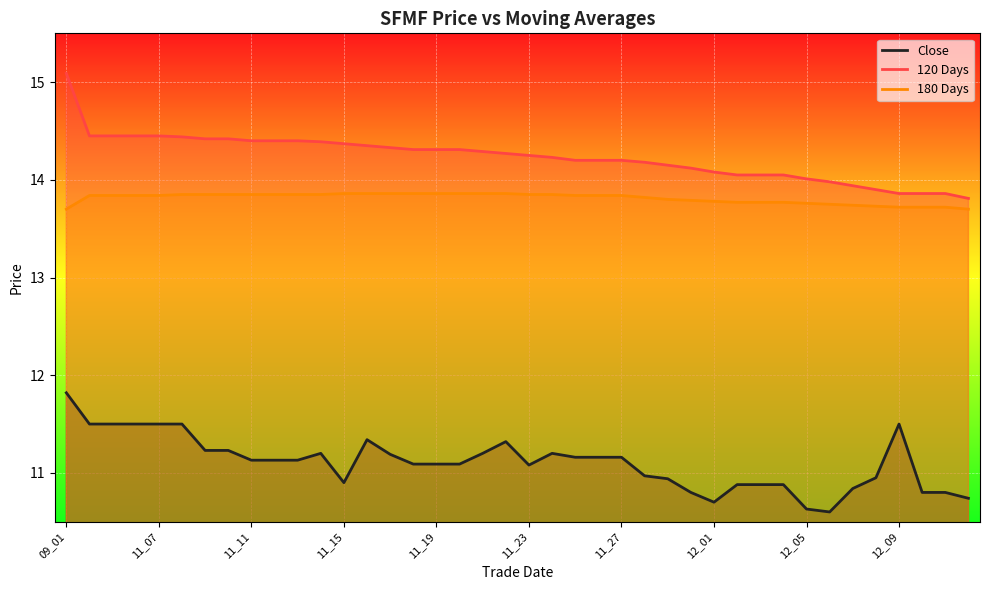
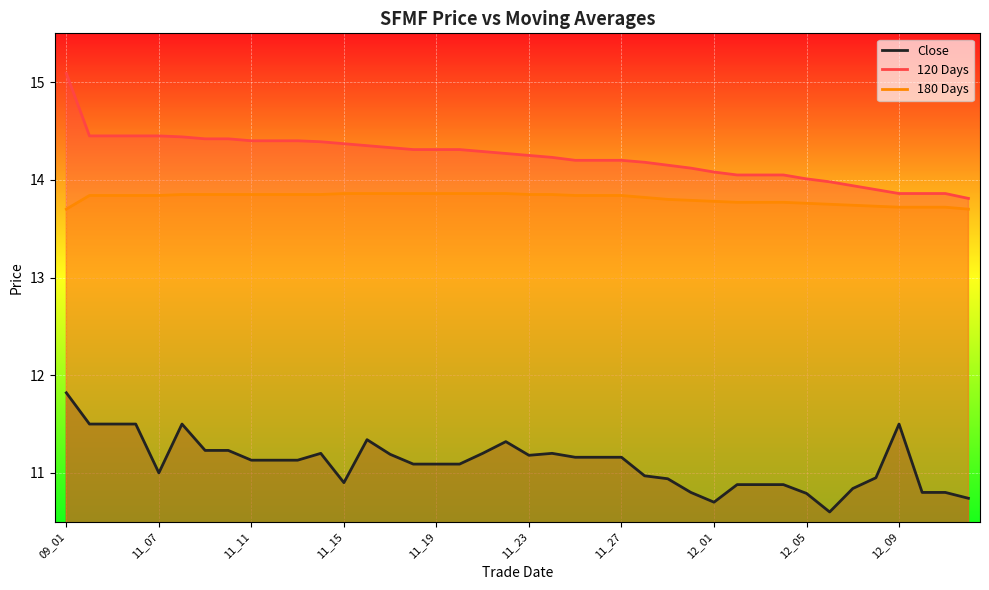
  {
    "Close": {
      "09_01": 11.8,
-     "11_07": 11.5,
+     "11_07": 11.0,
      "11_11": 11.1,
      "11_15": 10.9,
      "11_19": 11.1,
-     "11_23": 11.1,
+     "11_23": 11.2,
      "11_27": 11.2,
      "12_01": 10.7,
-     "12_05": 10.6,
+     "12_05": 10.8,
      "12_09": 11.5
    }
  }
